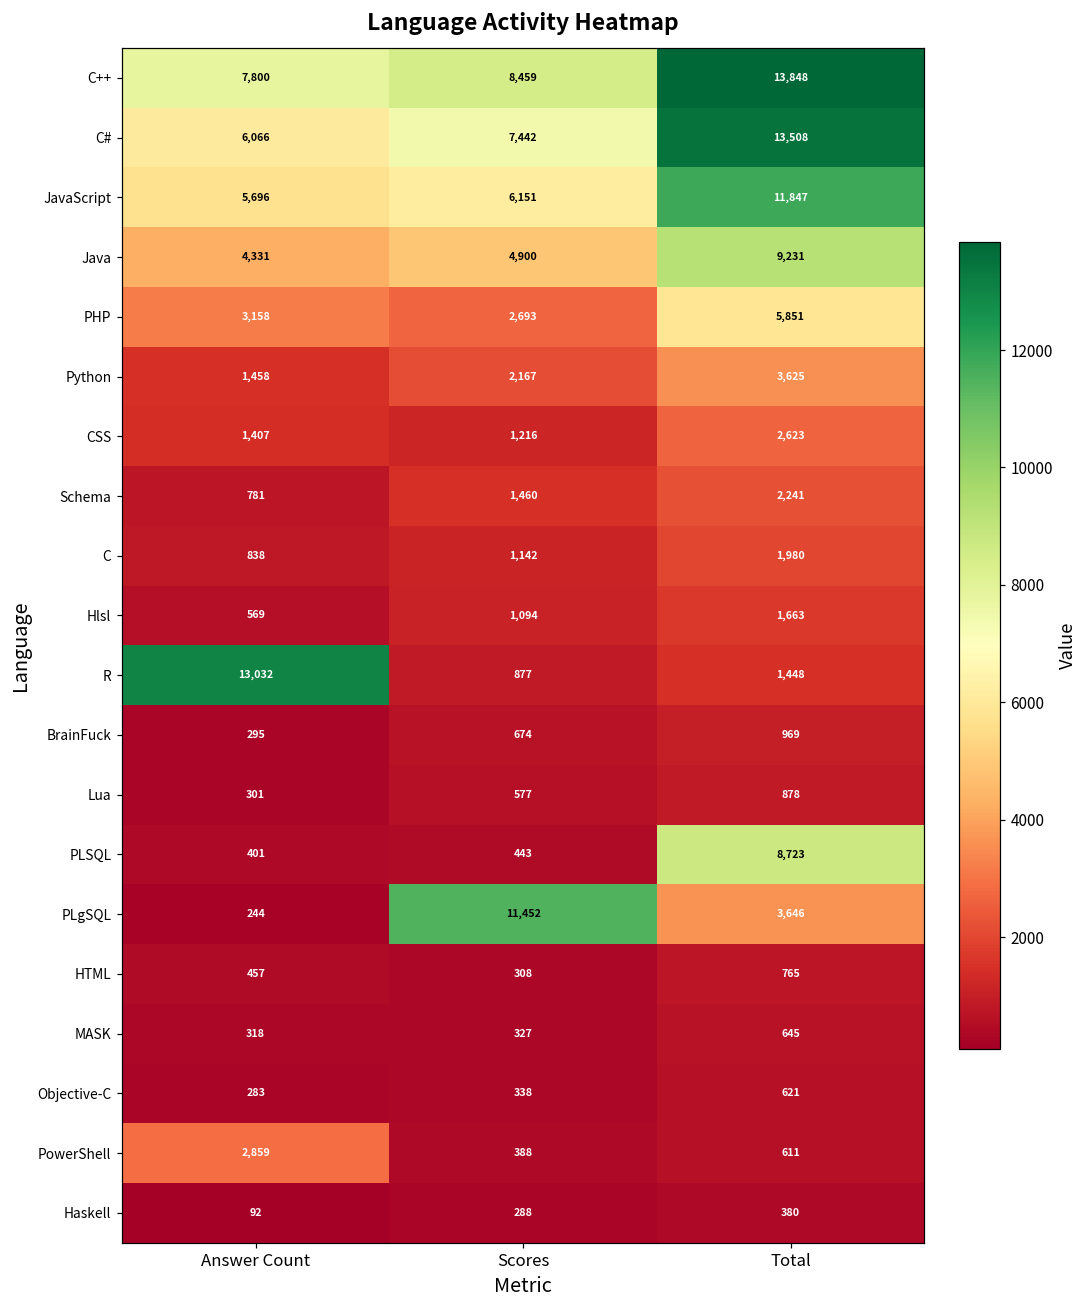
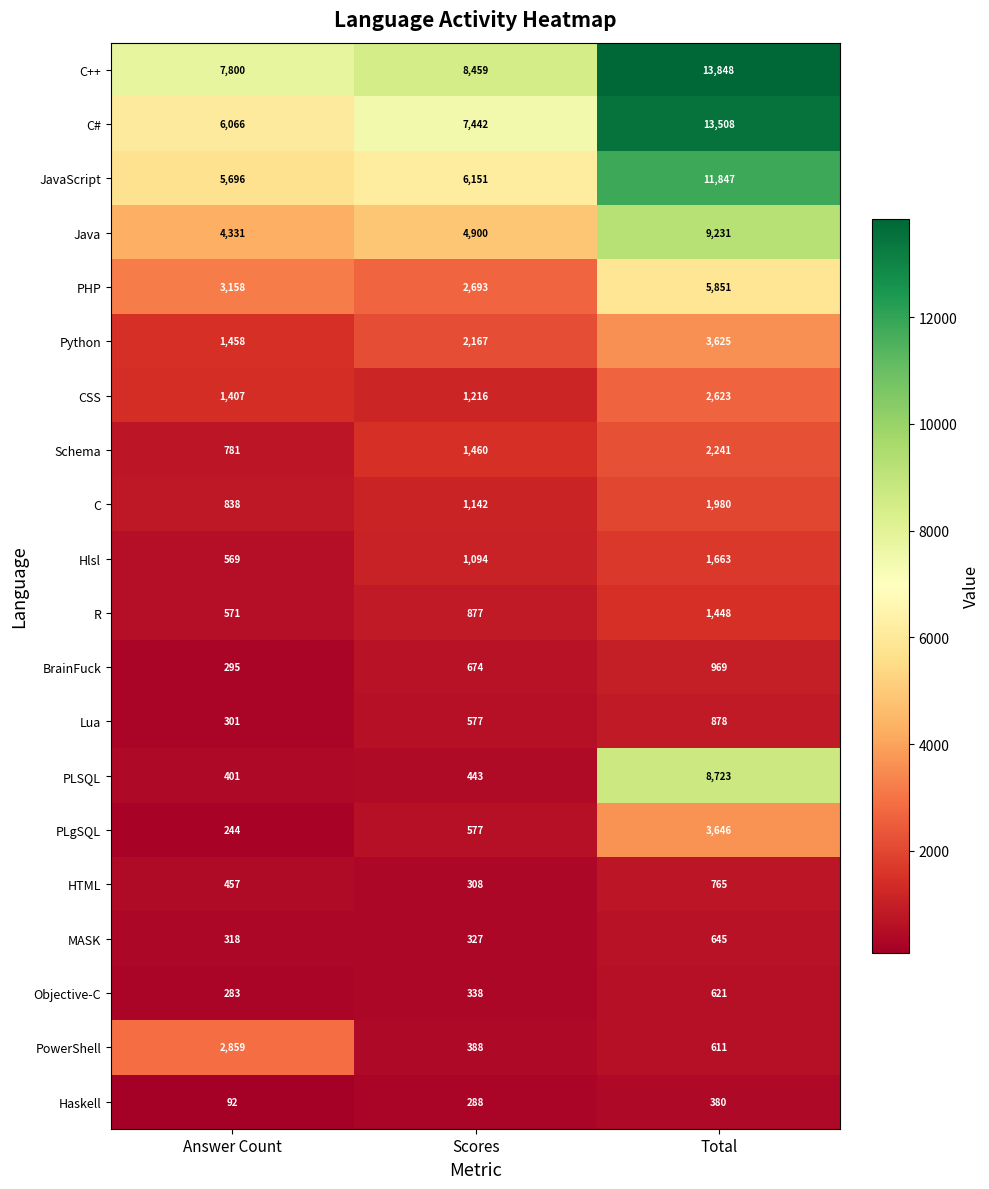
  {
    "C++": {
      "Answer Count": "7,800",
      "Scores": "8,459",
      "Total": "13,848"
    },
    "C#": {
      "Answer Count": "6,066",
      "Scores": "7,442",
      "Total": "13,508"
    },
    "JavaScript": {
      "Answer Count": "5,696",
      "Scores": "6,151",
      "Total": "11,847"
    },
    "Java": {
      "Answer Count": "4,331",
      "Scores": "4,900",
      "Total": "9,231"
    },
    "PHP": {
      "Answer Count": "3,158",
      "Scores": "2,693",
      "Total": "5,851"
    },
    "Python": {
      "Answer Count": "1,458",
      "Scores": "2,167",
      "Total": "3,625"
    },
    "CSS": {
      "Answer Count": "1,407",
      "Scores": "1,216",
      "Total": "2,623"
    },
    "Schema": {
      "Answer Count": "781",
      "Scores": "1,460",
      "Total": "2,241"
    },
    "C": {
      "Answer Count": "838",
      "Scores": "1,142",
      "Total": "1,980"
    },
    "Hlsl": {
      "Answer Count": "569",
      "Scores": "1,094",
      "Total": "1,663"
    },
    "R": {
-     "Answer Count": "13,032",
+     "Answer Count": "571",
      "Scores": "877",
      "Total": "1,448"
    },
    "BrainFuck": {
      "Answer Count": "295",
      "Scores": "674",
      "Total": "969"
    },
    "Lua": {
      "Answer Count": "301",
      "Scores": "577",
      "Total": "878"
    },
    "PLSQL": {
      "Answer Count": "401",
      "Scores": "443",
      "Total": "8,723"
    },
    "PLgSQL": {
      "Answer Count": "244",
-     "Scores": "11,452",
+     "Scores": "577",
      "Total": "3,646"
    },
    "HTML": {
      "Answer Count": "457",
      "Scores": "308",
      "Total": "765"
    },
    "MASK": {
      "Answer Count": "318",
      "Scores": "327",
      "Total": "645"
    },
    "Objective-C": {
      "Answer Count": "283",
      "Scores": "338",
      "Total": "621"
    },
    "PowerShell": {
      "Answer Count": "2,859",
      "Scores": "388",
      "Total": "611"
    },
    "Haskell": {
      "Answer Count": "92",
      "Scores": "288",
      "Total": "380"
    }
  }
